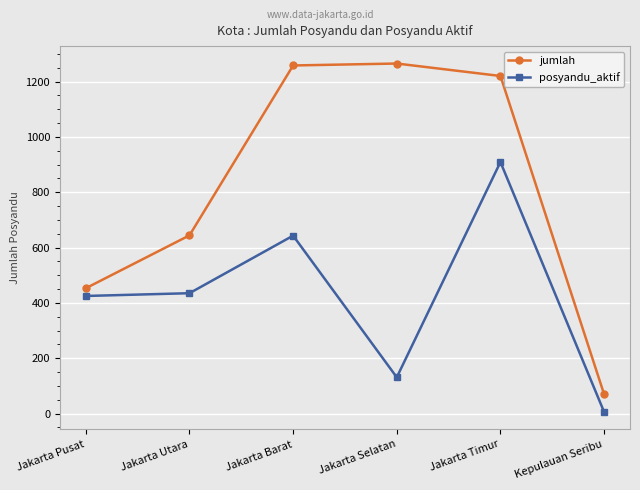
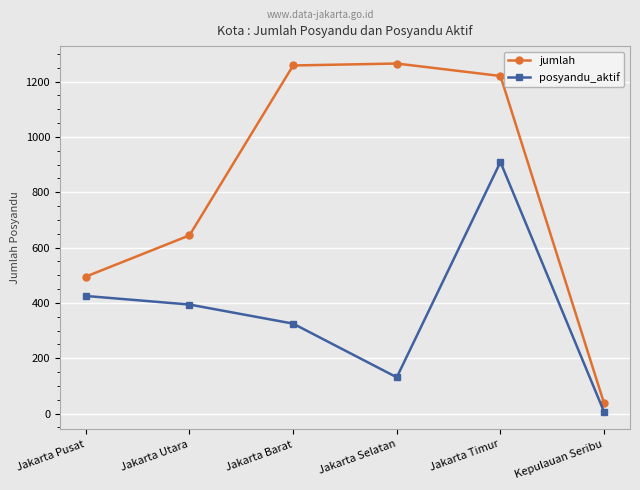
  {
    "jumlah": {
-     "Jakarta Pusat": 450,
+     "Jakarta Pusat": 500,
      "Jakarta Utara": 640,
      "Jakarta Barat": 1260,
      "Jakarta Selatan": 1270,
      "Jakarta Timur": 1220,
-     "Kepulauan Seribu": 70
+     "Kepulauan Seribu": 40
    },
    "posyandu_aktif": {
      "Jakarta Pusat": 430,
-     "Jakarta Utara": 440,
-     "Jakarta Barat": 640,
+     "Jakarta Utara": 390,
+     "Jakarta Barat": 330,
      "Jakarta Selatan": 130,
      "Jakarta Timur": 910,
      "Kepulauan Seribu": 10
    }
  }
